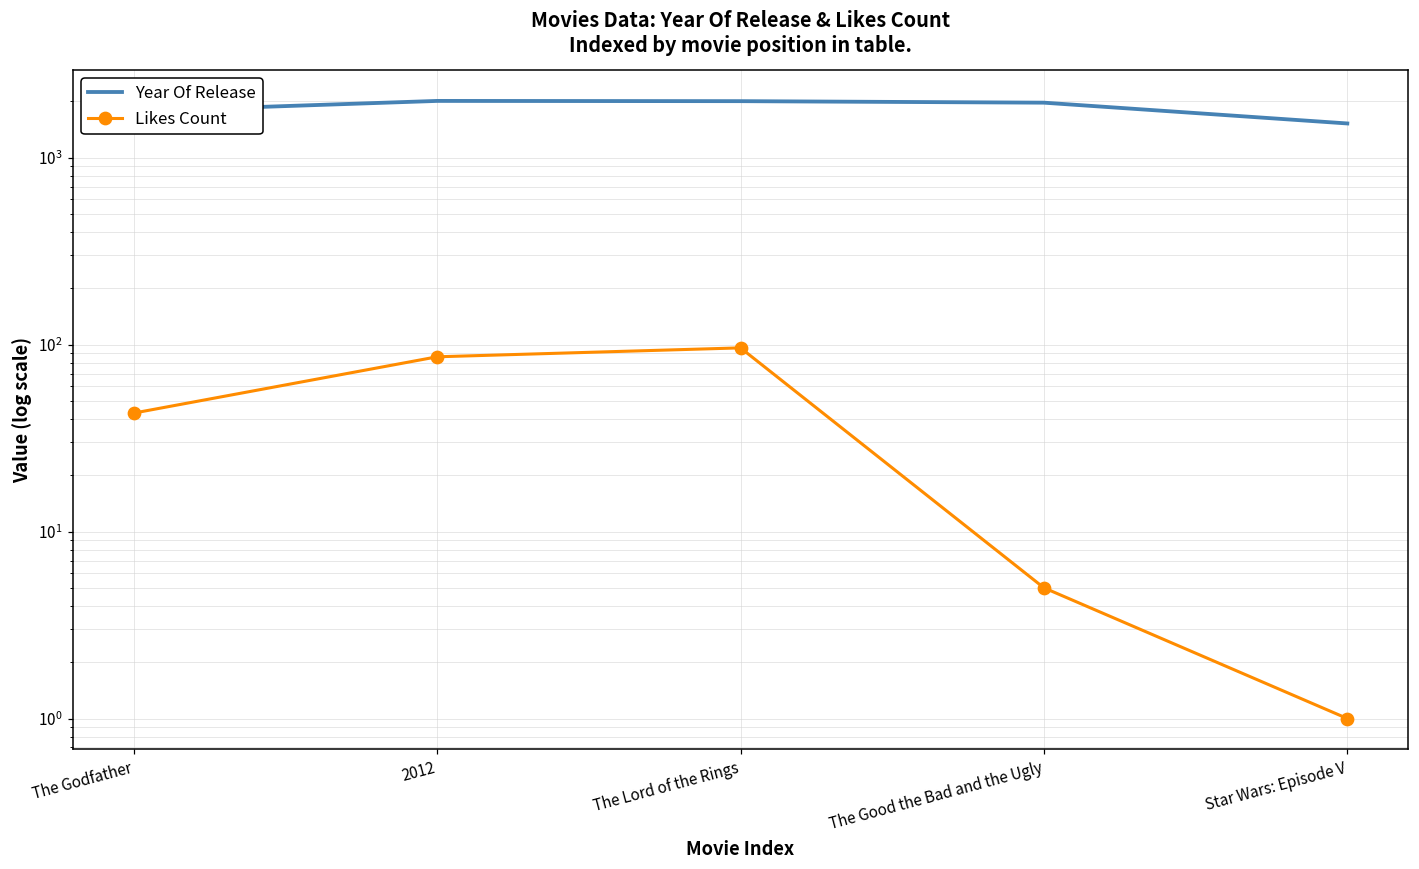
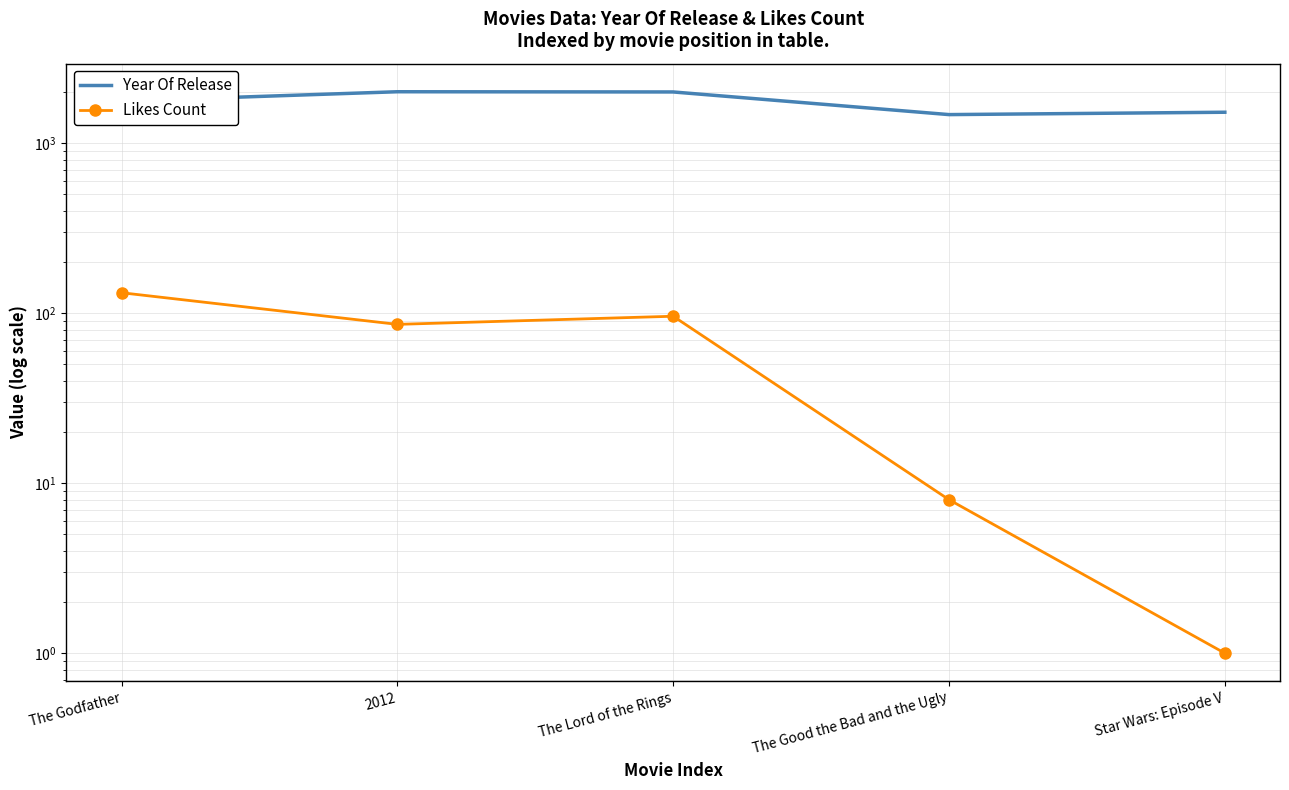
  {
    "Year Of Release": {
      "2012": 2000,
      "The Lord of the Rings": 2000,
-     "The Good the Bad and the Ugly": 2000,
+     "The Good the Bad and the Ugly": 1500,
      "Star Wars: Episode V": 1500
    },
    "Likes Count": {
-     "The Godfather": 43,
+     "The Godfather": 130,
      "2012": 90,
      "The Lord of the Rings": 100,
-     "The Good the Bad and the Ugly": 5,
+     "The Good the Bad and the Ugly": 8,
      "Star Wars: Episode V": 1
    }
  }
